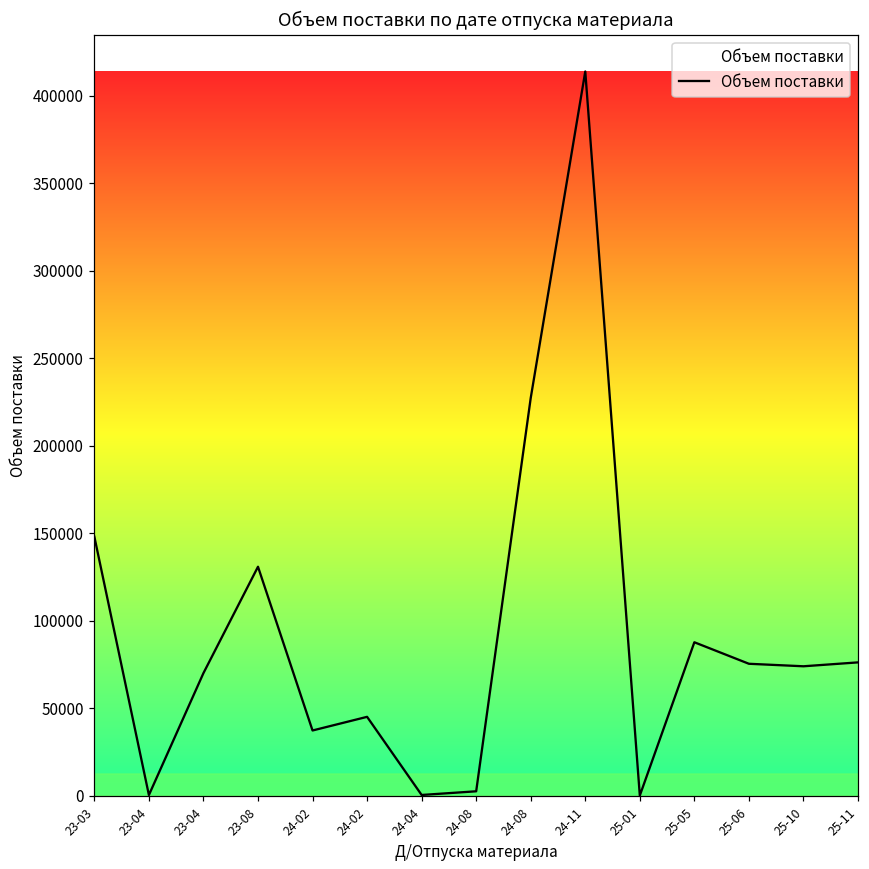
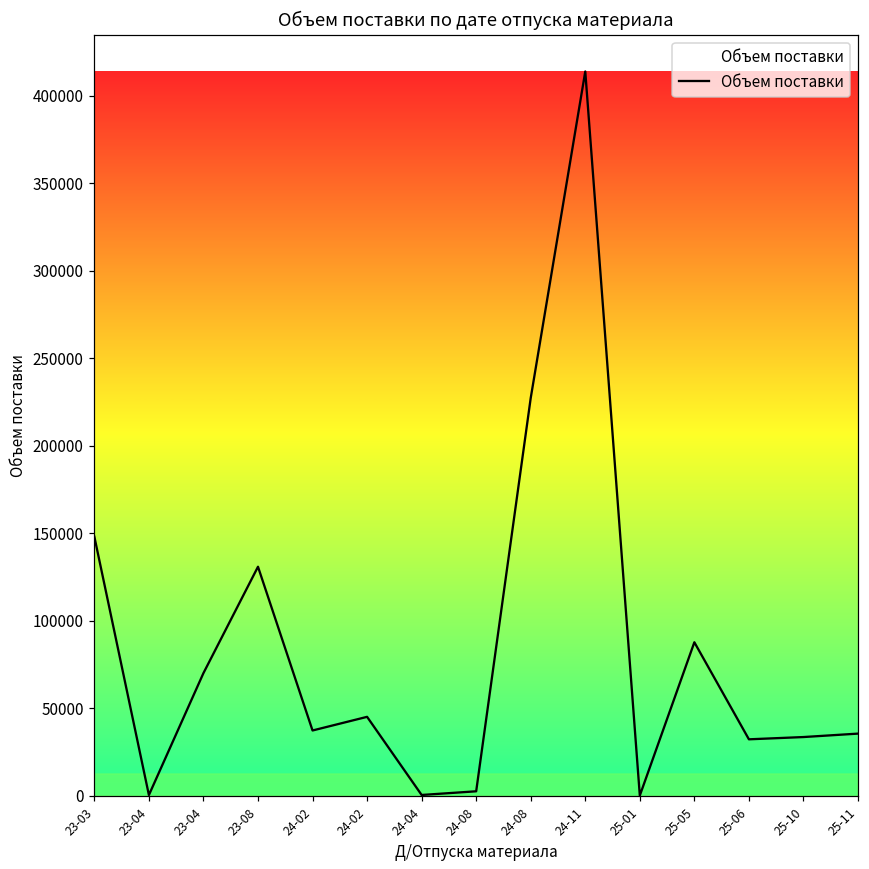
  {
    "23-03": 148000,
    "23-08": 131000,
    "24-11": 414000,
    "25-05": 88000,
-   "25-06": 75000,
-   "25-10": 74000,
-   "25-11": 76000
+   "25-06": 32000,
+   "25-10": 33000,
+   "25-11": 35000
  }
